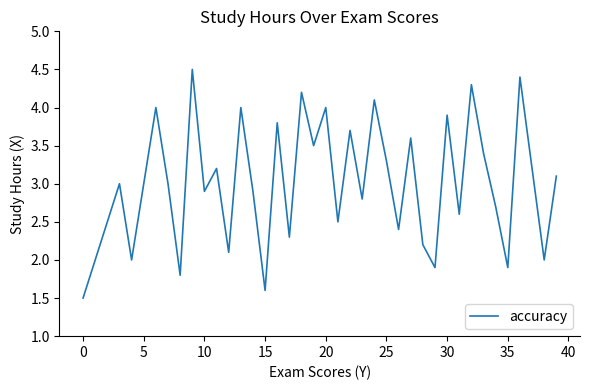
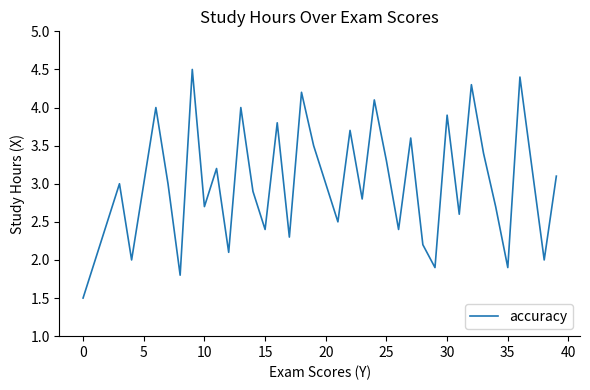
  {
    "0": 1.5,
    "5": 3.0,
-   "10": 2.9,
-   "15": 1.6,
-   "20": 4,
+   "10": 2.7,
+   "15": 2.4,
+   "20": 3,
    "25": 3.3,
    "30": 3.9,
    "35": 1.9
  }
